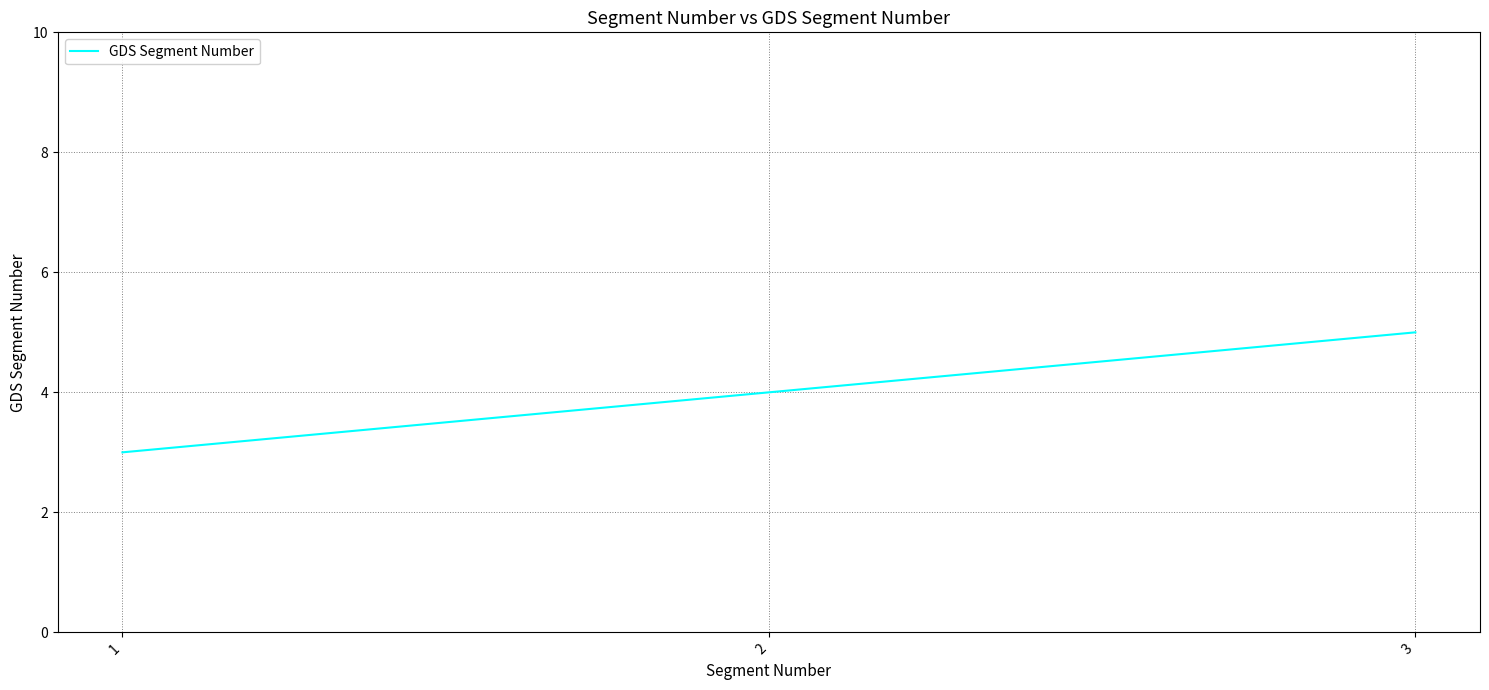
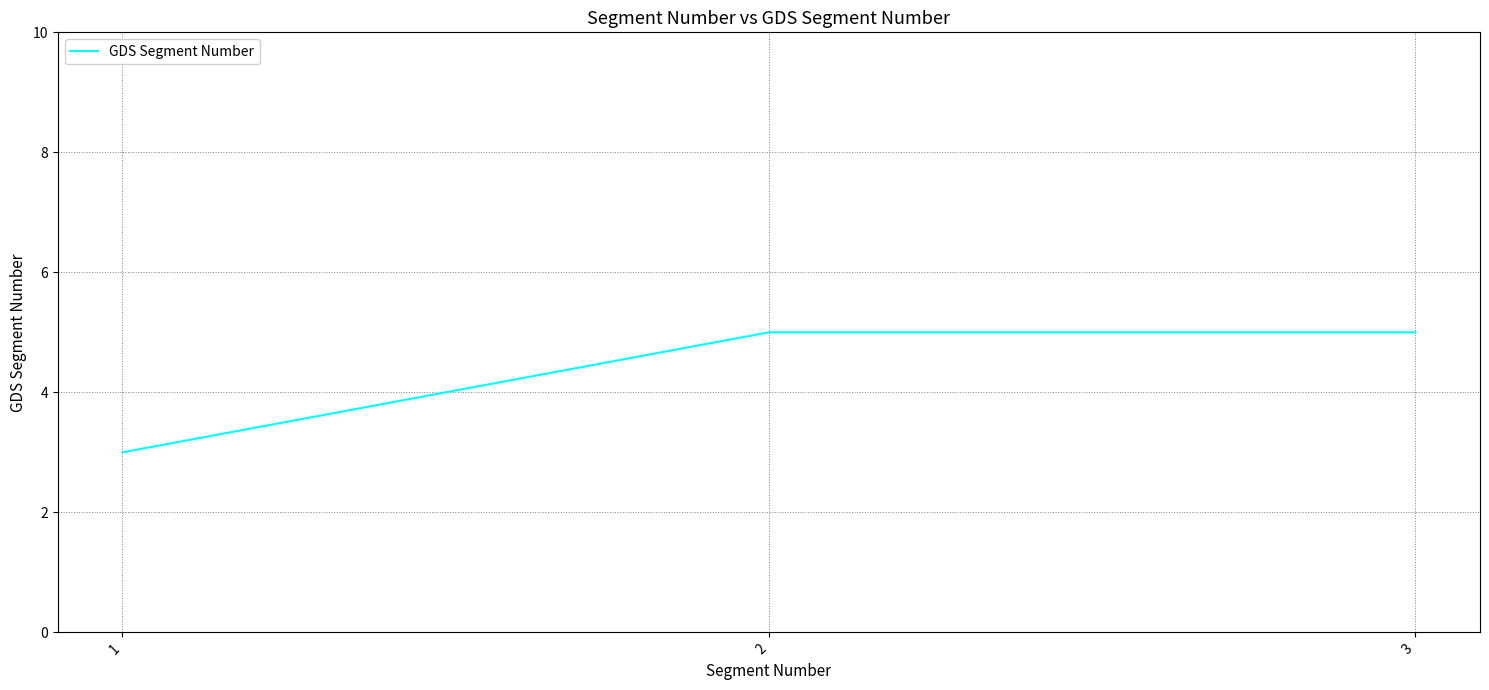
  {
    "1": 3,
-   "2": 4,
+   "2": 5,
    "3": 5
  }
